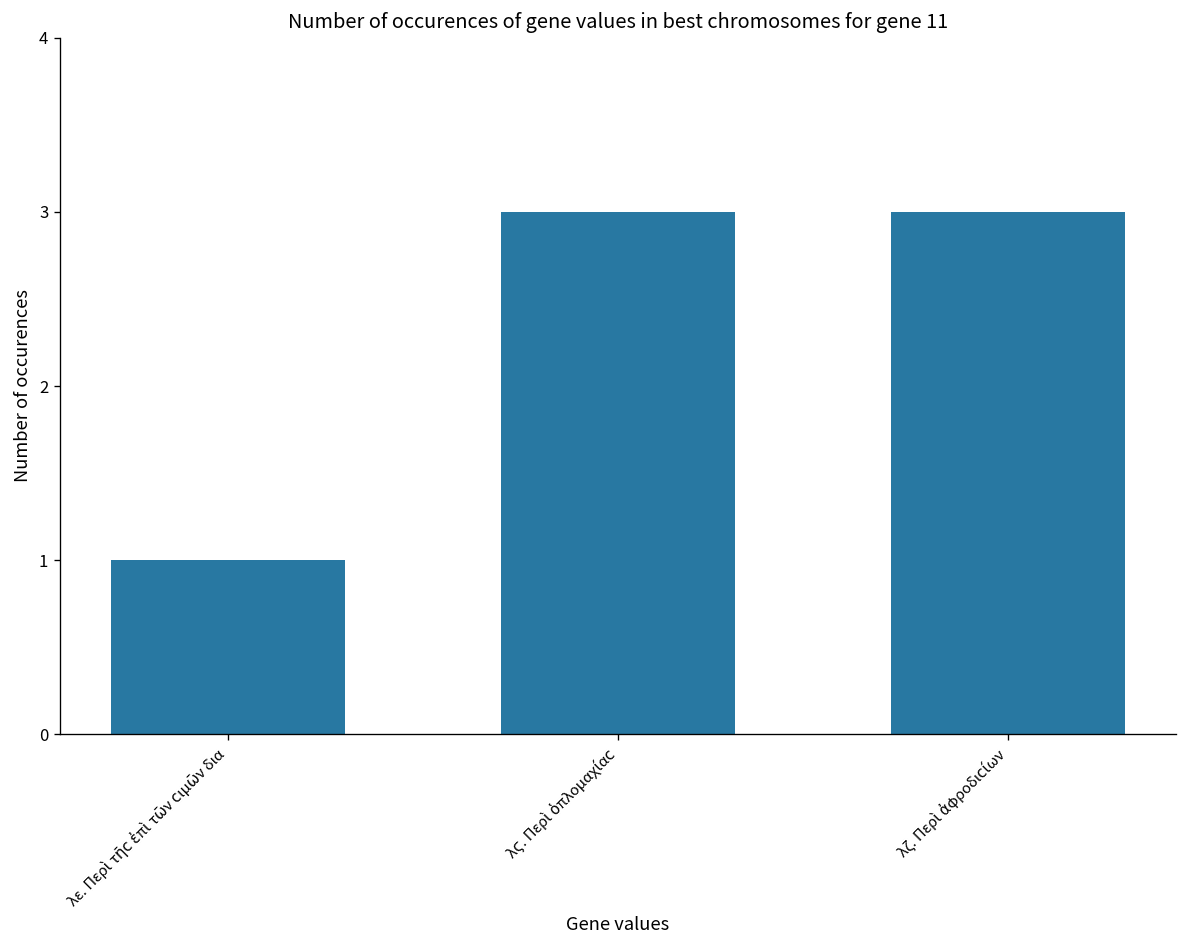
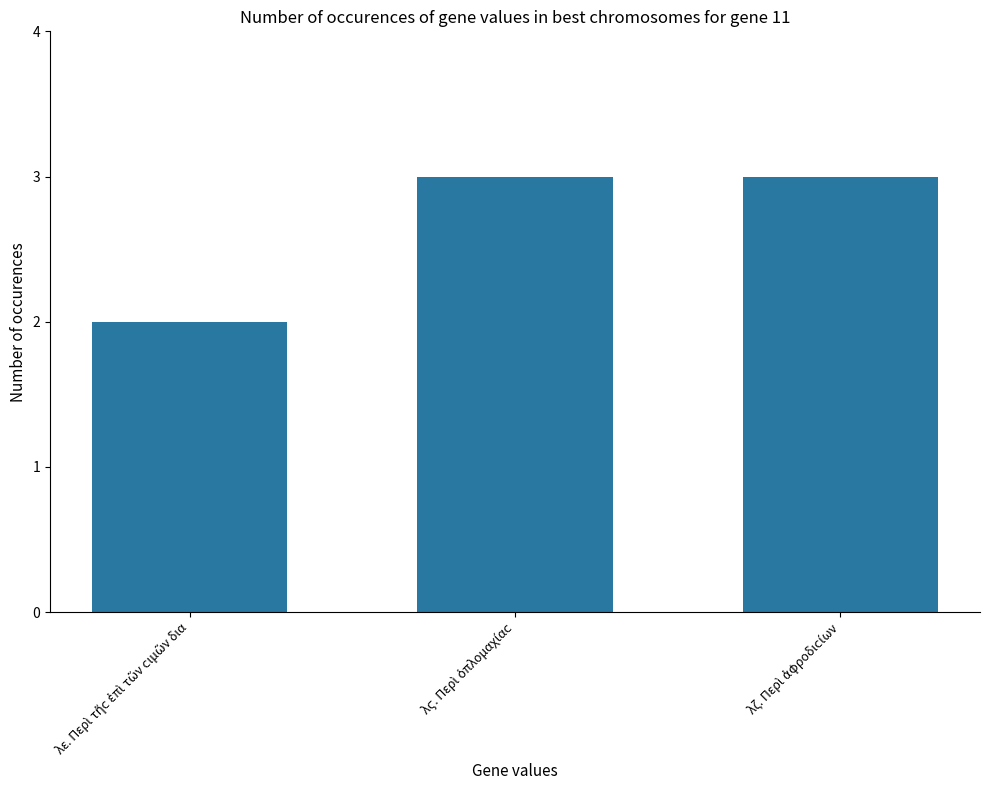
  {
-   "λε. Περὶ τῆϲ ἐπὶ τῶν ϲιμῶν δια": 1,
+   "λε. Περὶ τῆϲ ἐπὶ τῶν ϲιμῶν δια": 2,
    "λϛ. Περὶ ὁπλομαχίαϲ": 3,
    "λζ. Περὶ ἀφροδιϲίων": 3
  }
